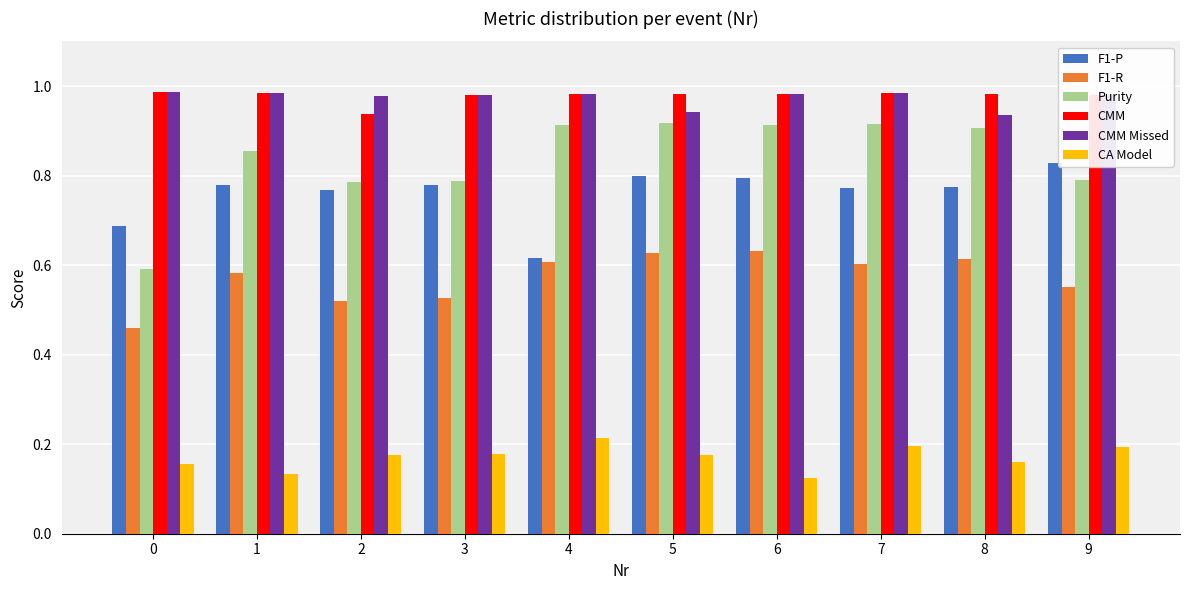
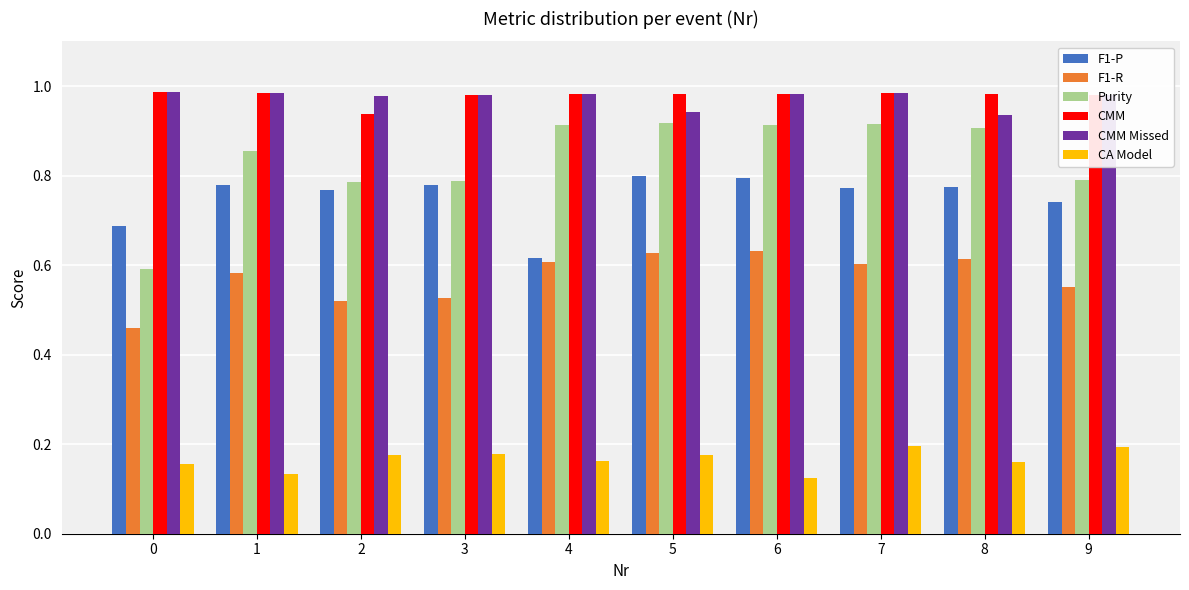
  {
    "F1-P": {
      "0": 0.69,
      "1": 0.78,
      "2": 0.77,
      "3": 0.78,
      "4": 0.62,
      "5": 0.80,
      "6": 0.79,
      "7": 0.77,
      "8": 0.78,
-     "9": 0.83
+     "9": 0.74
    },
    "F1-R": {
      "0": 0.46,
      "1": 0.58,
      "2": 0.52,
      "3": 0.53,
      "4": 0.61,
      "5": 0.63,
      "6": 0.63,
      "7": 0.60,
      "8": 0.61,
      "9": 0.55
    },
    "Purity": {
      "0": 0.59,
      "1": 0.86,
      "2": 0.79,
      "3": 0.79,
      "4": 0.91,
      "5": 0.92,
      "6": 0.91,
      "7": 0.92,
      "8": 0.91,
      "9": 0.79
    },
    "CMM": {
      "0": 0.99,
      "1": 0.98,
      "2": 0.94,
      "3": 0.98,
      "4": 0.98,
      "5": 0.98,
      "6": 0.98,
      "7": 0.99,
      "8": 0.98
    },
    "CMM Missed": {
      "0": 0.99,
      "1": 0.98,
      "2": 0.98,
      "3": 0.98,
      "4": 0.98,
      "5": 0.94,
      "6": 0.98,
      "7": 0.99,
      "8": 0.94
    },
    "CA Model": {
      "0": 0.16,
      "1": 0.13,
      "2": 0.18,
      "3": 0.18,
-     "4": 0.21,
+     "4": 0.16,
      "5": 0.18,
      "6": 0.12,
      "7": 0.19,
      "8": 0.16,
      "9": 0.19
    }
  }
